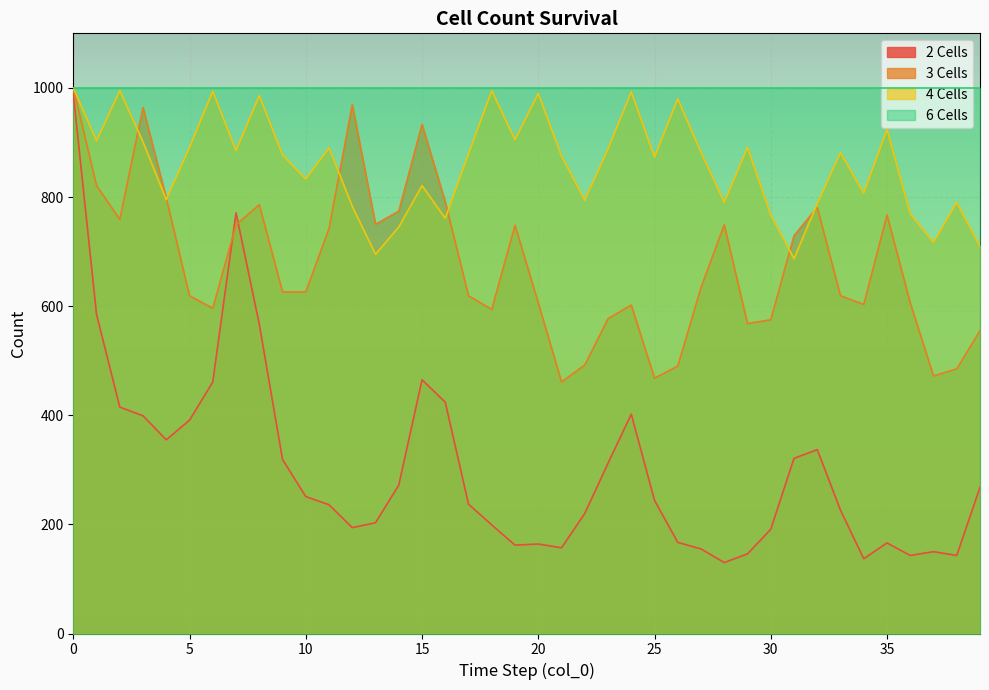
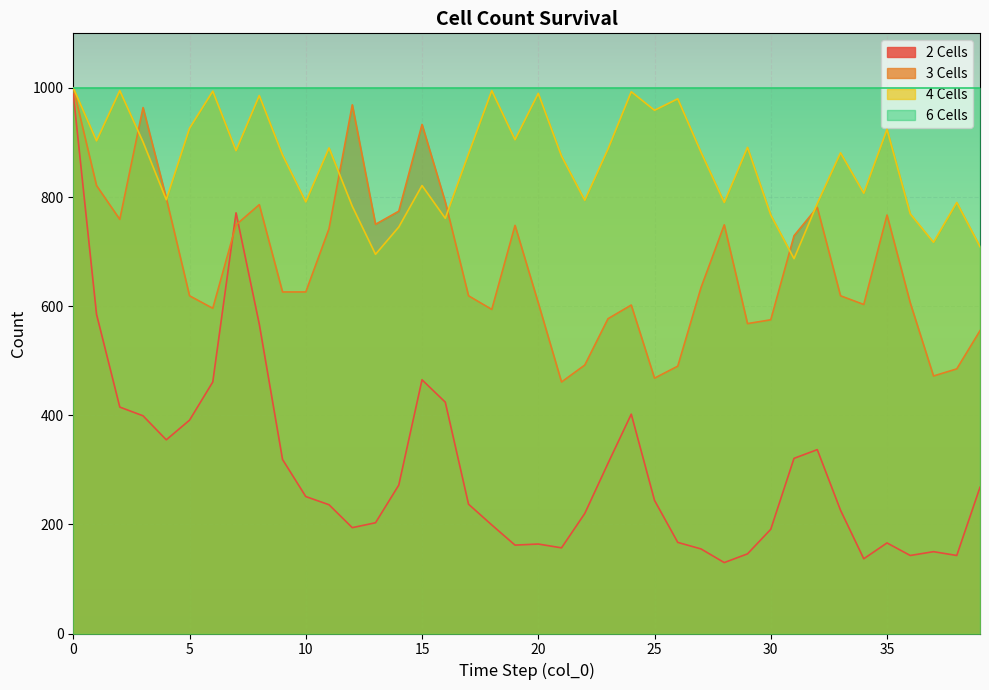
  {
    "4 Cells": {
-     "5": 890,
-     "10": 830,
+     "5": 930,
+     "10": 790,
      "15": 820,
      "20": 990,
-     "25": 870,
+     "25": 960,
      "30": 770,
      "35": 920
    },
    "6 Cells": {
      "5": 1000,
      "10": 1000,
      "15": 1000,
      "20": 1000,
      "25": 1000,
      "30": 1000
    }
  }
